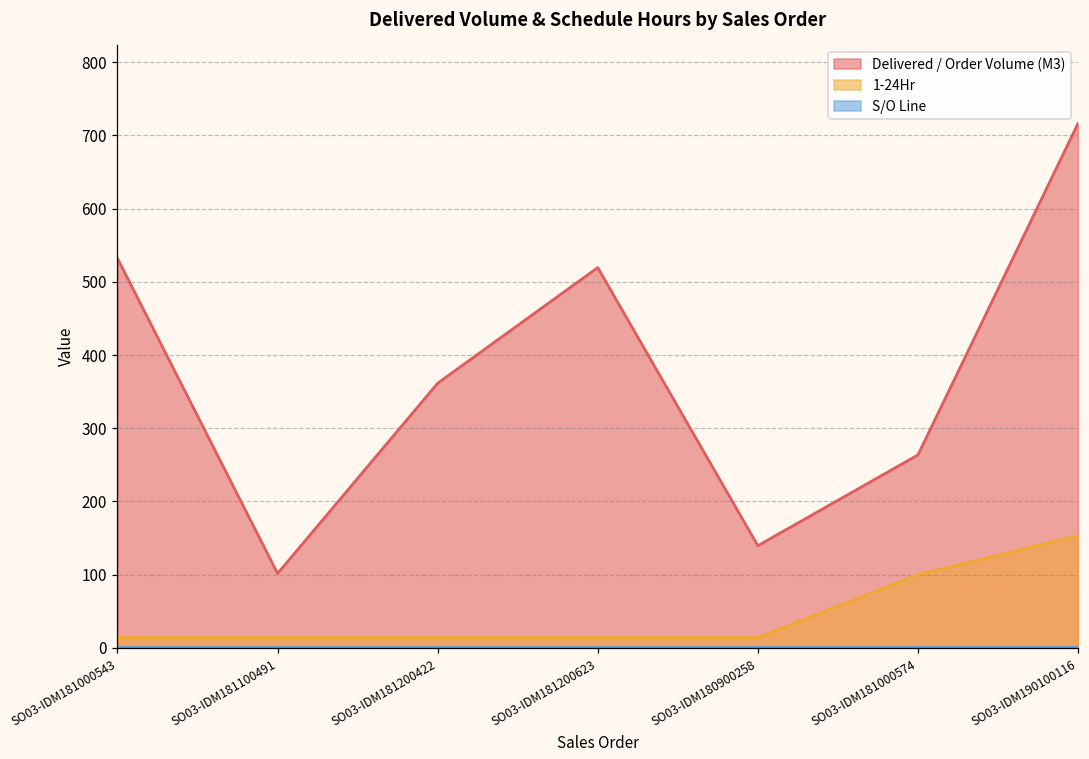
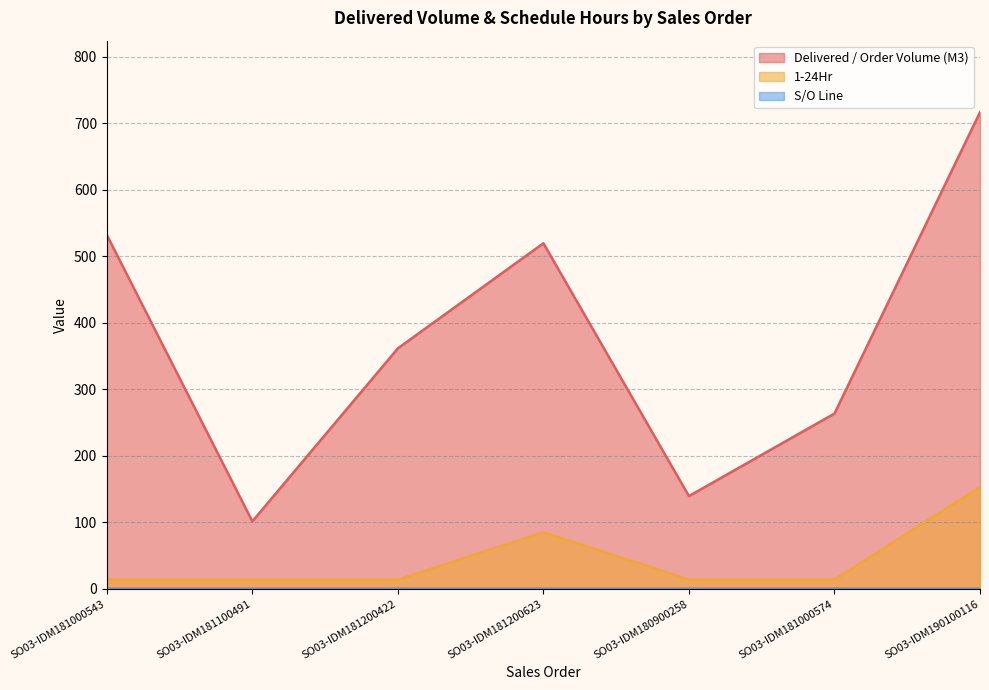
  {
    "Delivered / Order Volume (M3)": {
      "SO03-IDM181000543": 530,
      "SO03-IDM181100491": 100,
      "SO03-IDM181200422": 360,
      "SO03-IDM181200623": 520,
      "SO03-IDM180900258": 140,
      "SO03-IDM181000574": 260,
      "SO03-IDM190100116": 720
    },
    "1-24Hr": {
      "SO03-IDM181000543": 10,
      "SO03-IDM181100491": 10,
      "SO03-IDM181200422": 10,
-     "SO03-IDM181200623": 10,
+     "SO03-IDM181200623": 90,
      "SO03-IDM180900258": 10,
-     "SO03-IDM181000574": 100,
+     "SO03-IDM181000574": 10,
      "SO03-IDM190100116": 150
    },
    "S/O Line": {
      "SO03-IDM181000543": 0,
      "SO03-IDM181100491": 0,
      "SO03-IDM181200422": 0,
      "SO03-IDM181200623": 0,
      "SO03-IDM180900258": 0,
      "SO03-IDM181000574": 0,
      "SO03-IDM190100116": 0
    }
  }
